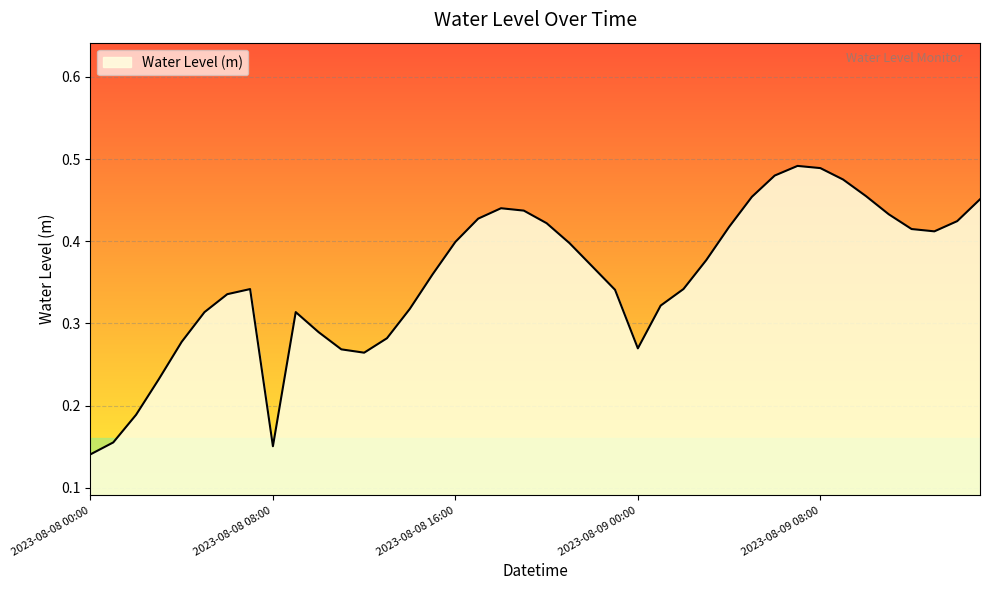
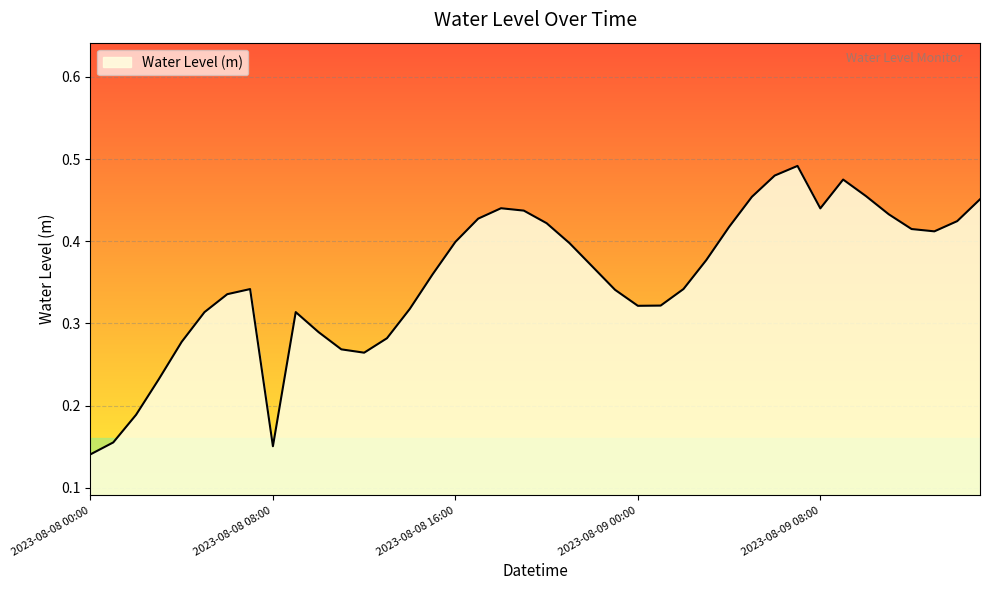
  {
    "2023-08-08 16:00": 0.40,
-   "2023-08-09 00:00": 0.27,
-   "2023-08-09 08:00": 0.49
+   "2023-08-09 00:00": 0.32,
+   "2023-08-09 08:00": 0.44
  }
